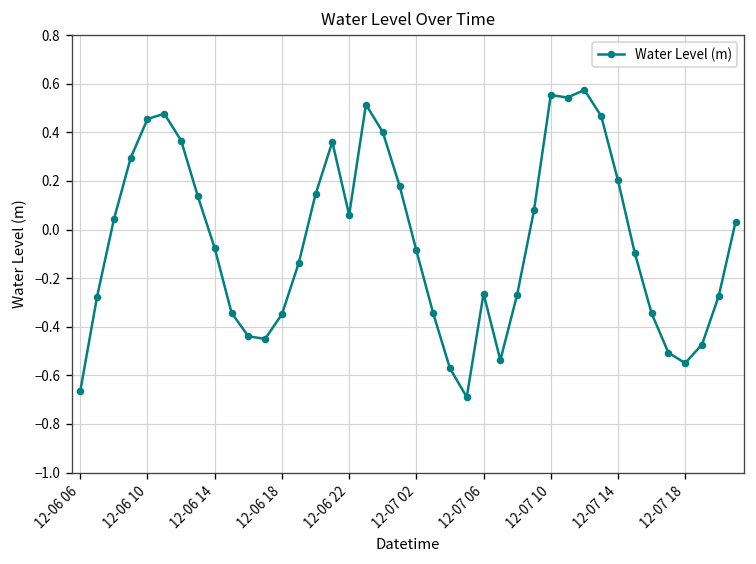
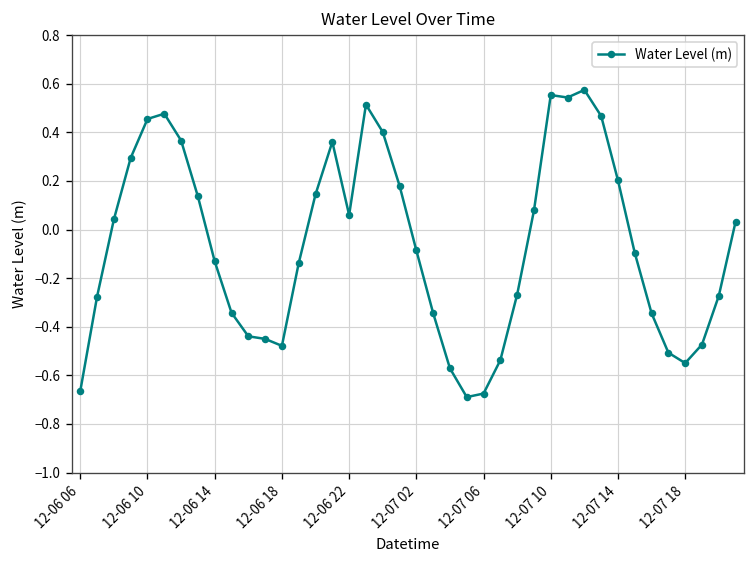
  {
    "12-06 06": -0.66,
    "12-06 10": 0.46,
-   "12-06 14": -0.08,
-   "12-06 18": -0.35,
+   "12-06 14": -0.13,
+   "12-06 18": -0.48,
    "12-06 22": 0.06,
    "12-07 02": -0.09,
-   "12-07 06": -0.26,
+   "12-07 06": -0.67,
    "12-07 10": 0.55,
    "12-07 14": 0.20,
    "12-07 18": -0.55
  }
